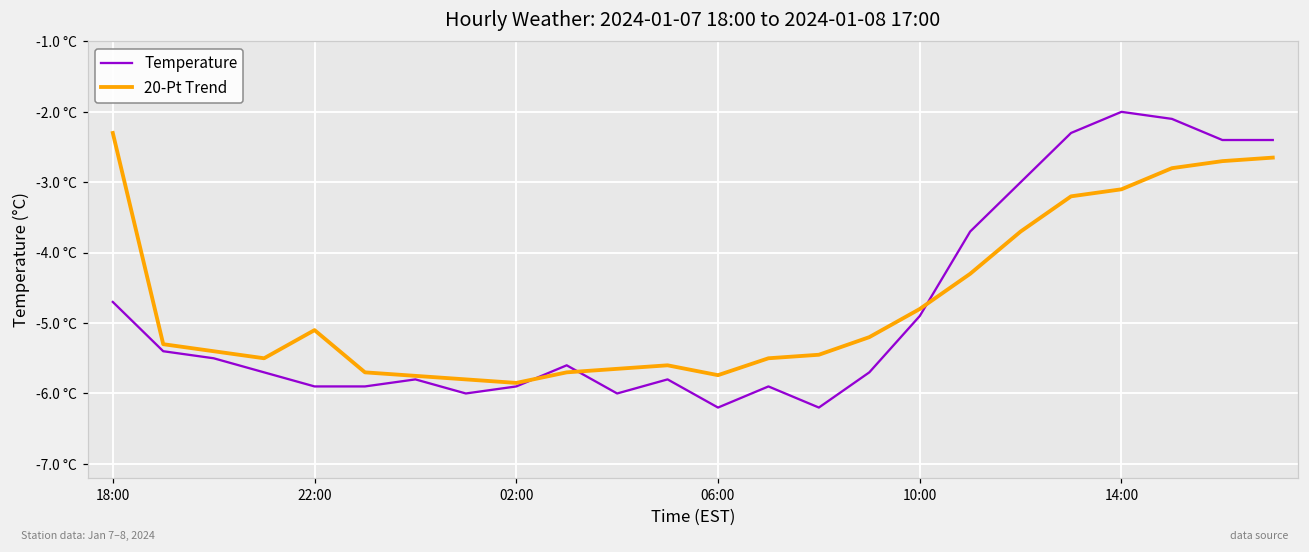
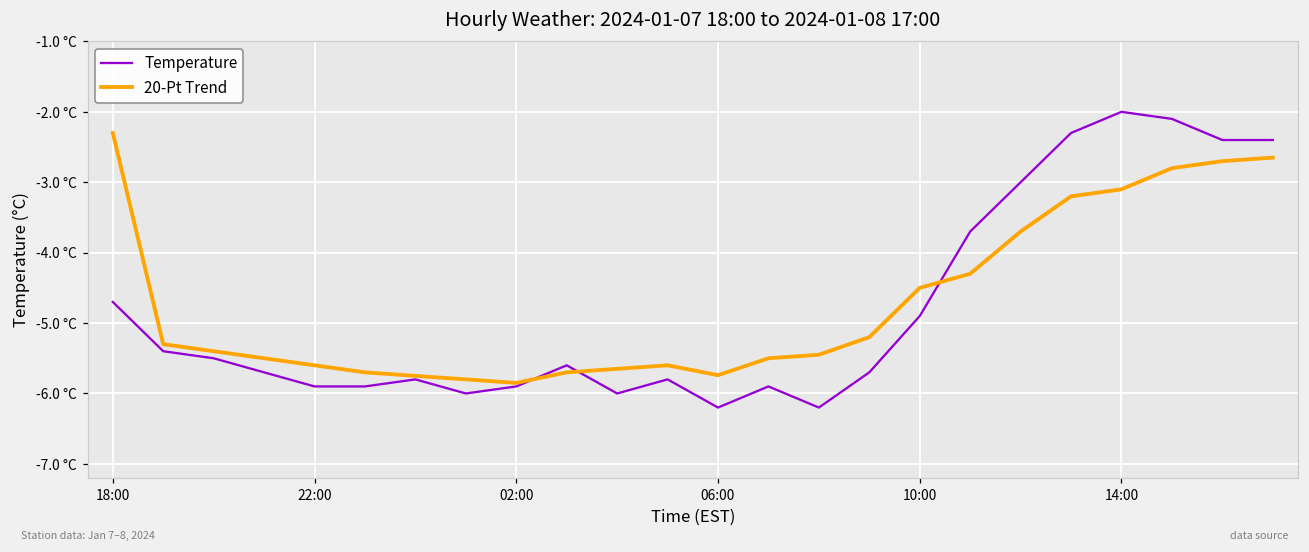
  {
    "Temperature": {
      "18:00": "-4.7 °C",
      "22:00": "-5.9 °C",
      "02:00": "-5.9 °C",
      "06:00": "-6.2 °C",
      "10:00": "-4.9 °C",
      "14:00": "-2.0 °C"
    },
    "20-Pt Trend": {
      "18:00": "-2.3 °C",
-     "22:00": "-5.1 °C",
+     "22:00": "-5.6 °C",
      "02:00": "-5.9 °C",
      "06:00": "-5.7 °C",
-     "10:00": "-4.8 °C",
+     "10:00": "-4.5 °C",
      "14:00": "-3.1 °C"
    }
  }
